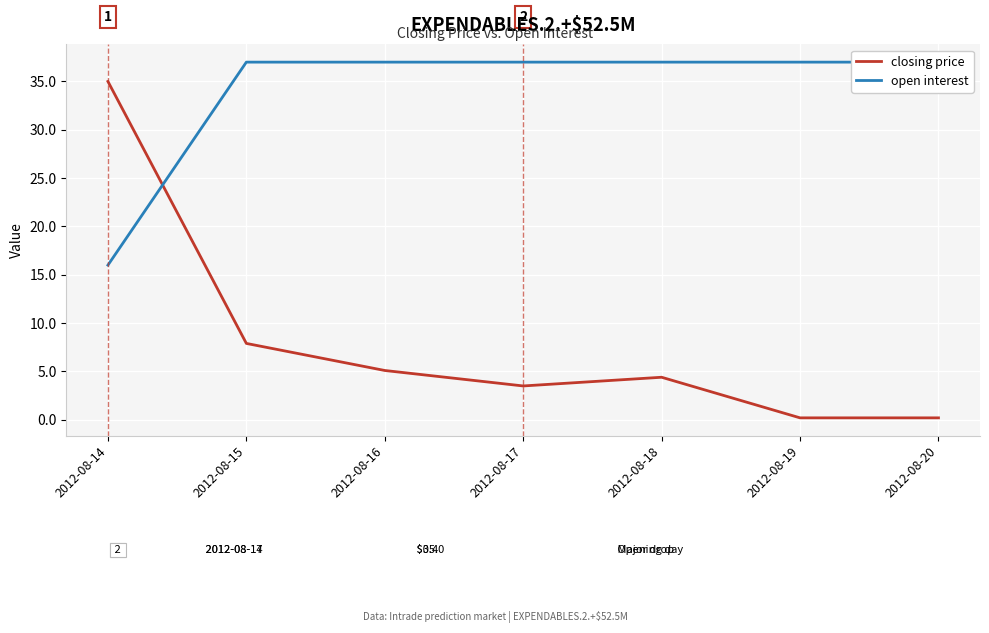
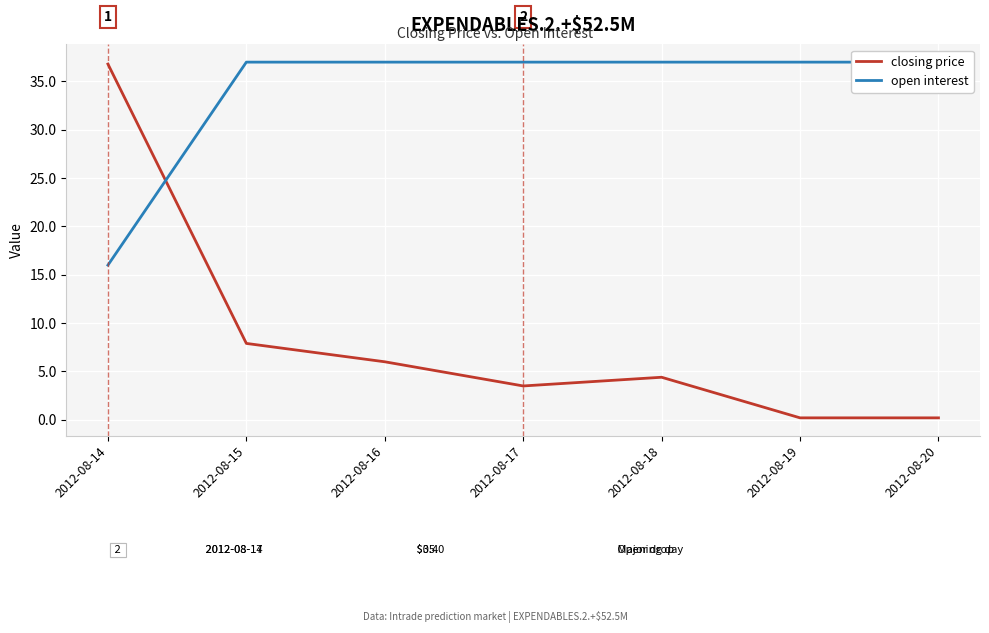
  {
    "closing price": {
-     "2012-08-14": 35,
+     "2012-08-14": 37,
      "2012-08-15": 8,
-     "2012-08-16": 5,
+     "2012-08-16": 6,
      "2012-08-17": 4,
      "2012-08-18": 4,
      "2012-08-19": 0,
      "2012-08-20": 0
    },
    "open interest": {
      "2012-08-14": 16,
      "2012-08-15": 37,
      "2012-08-16": 37,
      "2012-08-17": 37,
      "2012-08-18": 37,
      "2012-08-19": 37
    }
  }
